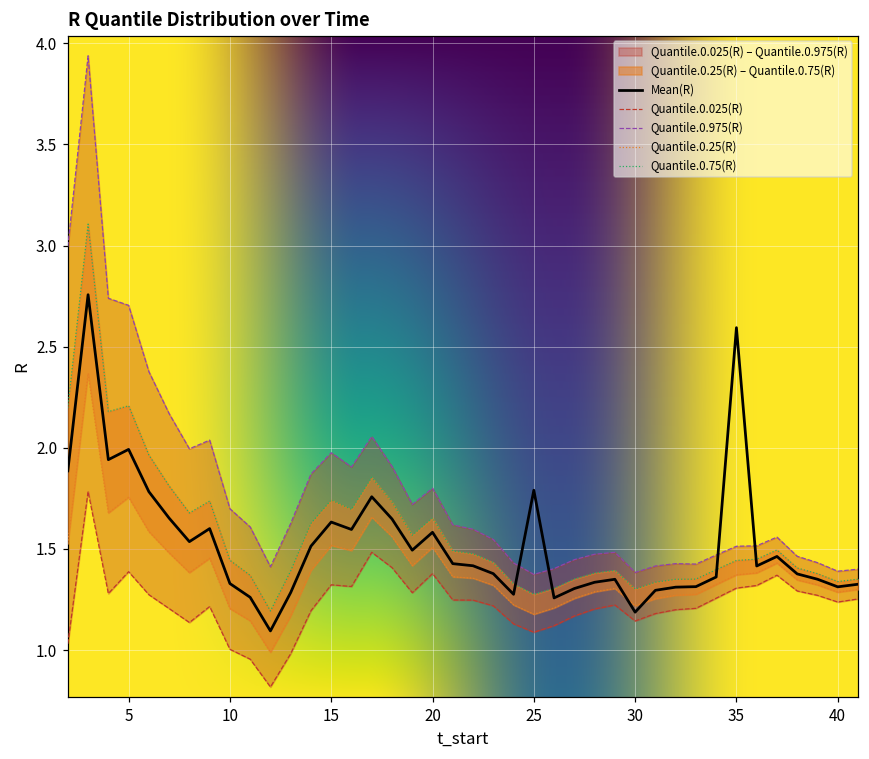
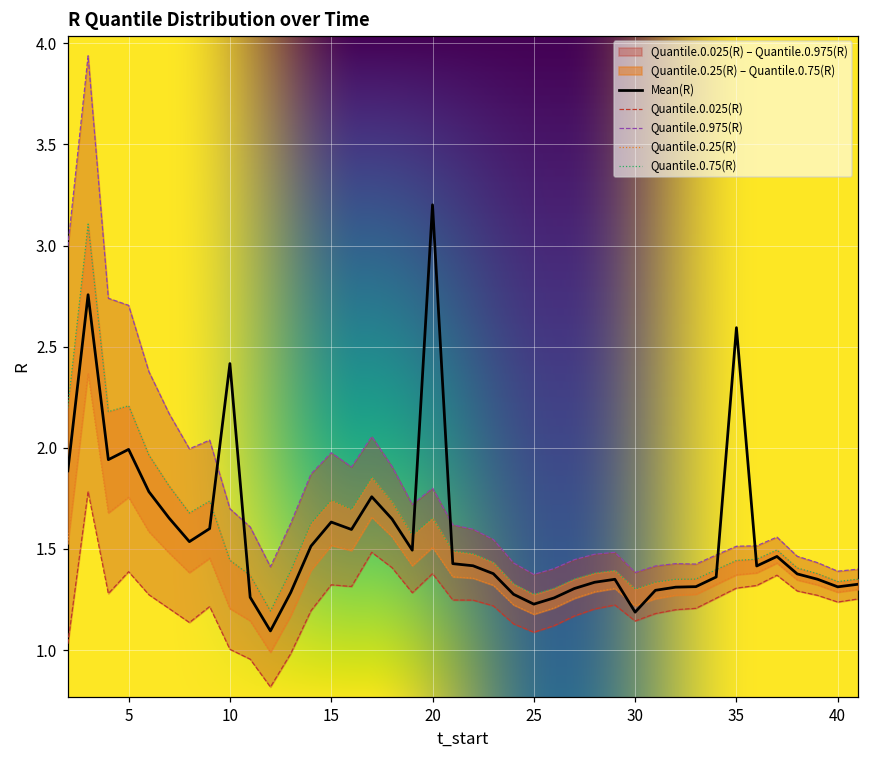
  {
    "Mean(R)": {
      "5": 1.99,
-     "10": 1.33,
+     "10": 2.42,
      "15": 1.63,
-     "20": 1.58,
-     "25": 1.79,
+     "20": 3.20,
+     "25": 1.23,
      "30": 1.19,
      "35": 2.59,
      "40": 1.31
    }
  }
